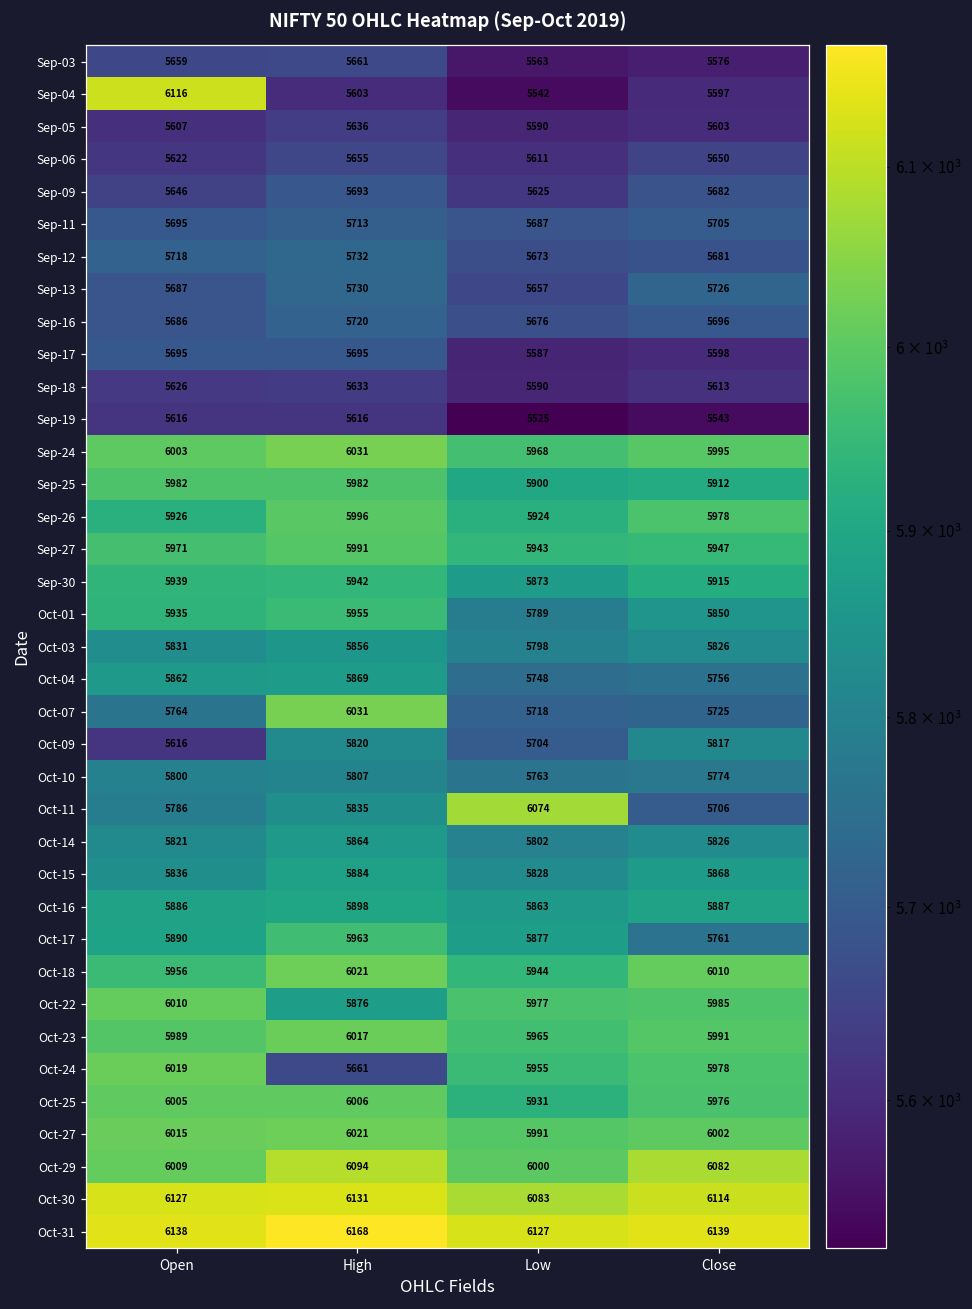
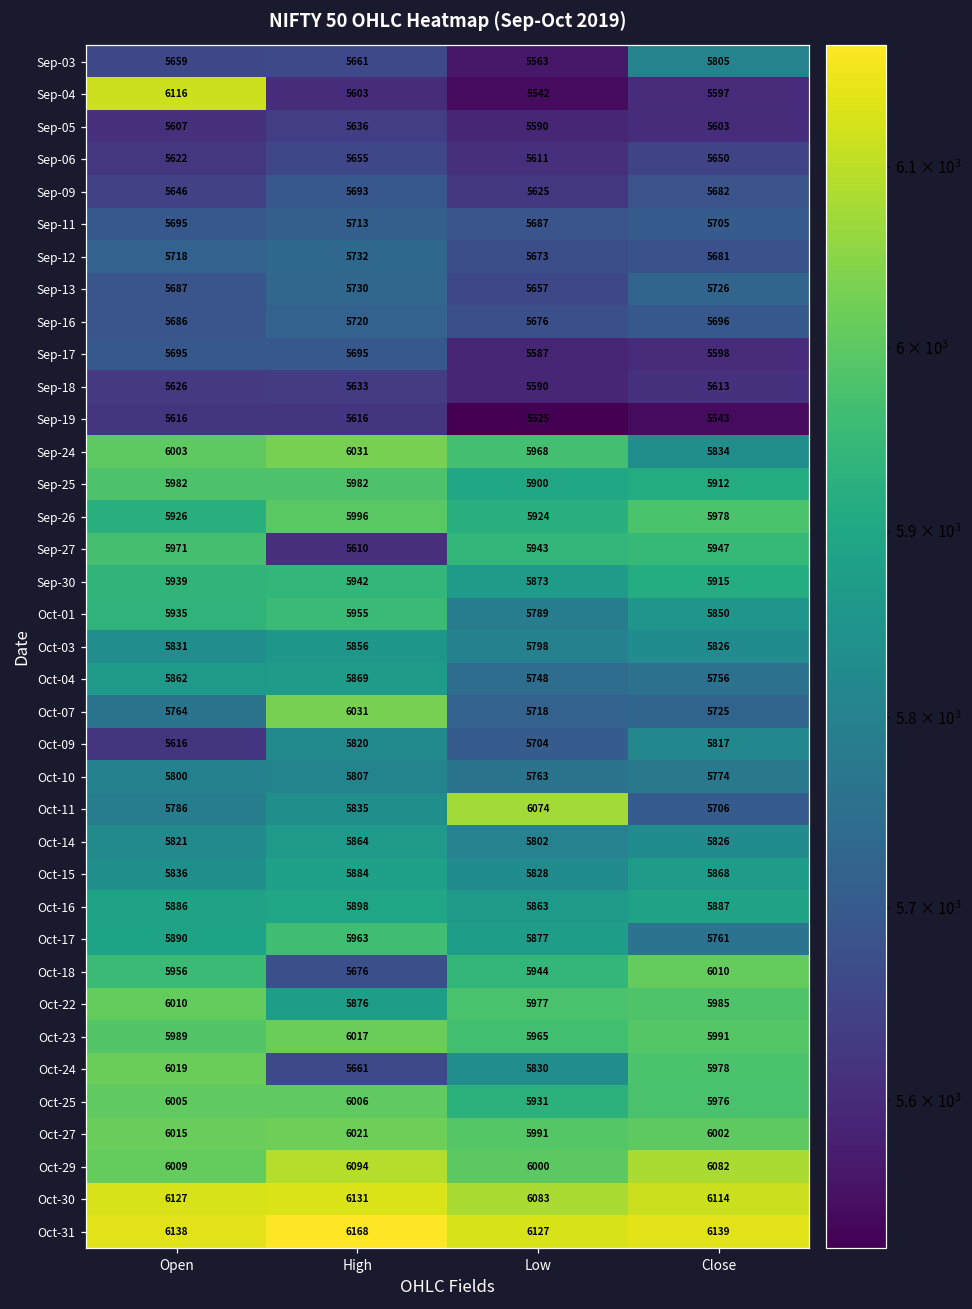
  {
    "Sep-03": {
      "Open": 5659,
      "High": 5661,
      "Low": 5563,
-     "Close": 5576
+     "Close": 5805
    },
    "Sep-04": {
      "Open": 6116,
      "High": 5603,
      "Low": 5542,
      "Close": 5597
    },
    "Sep-05": {
      "Open": 5607,
      "High": 5636,
      "Low": 5590,
      "Close": 5603
    },
    "Sep-06": {
      "Open": 5622,
      "High": 5655,
      "Low": 5611,
      "Close": 5650
    },
    "Sep-09": {
      "Open": 5646,
      "High": 5693,
      "Low": 5625,
      "Close": 5682
    },
    "Sep-11": {
      "Open": 5695,
      "High": 5713,
      "Low": 5687,
      "Close": 5705
    },
    "Sep-12": {
      "Open": 5718,
      "High": 5732,
      "Low": 5673,
      "Close": 5681
    },
    "Sep-13": {
      "Open": 5687,
      "High": 5730,
      "Low": 5657,
      "Close": 5726
    },
    "Sep-16": {
      "Open": 5686,
      "High": 5720,
      "Low": 5676,
      "Close": 5696
    },
    "Sep-17": {
      "Open": 5695,
      "High": 5695,
      "Low": 5587,
      "Close": 5598
    },
    "Sep-18": {
      "Open": 5626,
      "High": 5633,
      "Low": 5590,
      "Close": 5613
    },
    "Sep-19": {
      "Open": 5616,
      "High": 5616,
      "Low": 5525,
      "Close": 5543
    },
    "Sep-24": {
      "Open": 6003,
      "High": 6031,
      "Low": 5968,
-     "Close": 5995
+     "Close": 5834
    },
    "Sep-25": {
      "Open": 5982,
      "High": 5982,
      "Low": 5900,
      "Close": 5912
    },
    "Sep-26": {
      "Open": 5926,
      "High": 5996,
      "Low": 5924,
      "Close": 5978
    },
    "Sep-27": {
      "Open": 5971,
-     "High": 5991,
+     "High": 5610,
      "Low": 5943,
      "Close": 5947
    },
    "Sep-30": {
      "Open": 5939,
      "High": 5942,
      "Low": 5873,
      "Close": 5915
    },
    "Oct-01": {
      "Open": 5935,
      "High": 5955,
      "Low": 5789,
      "Close": 5850
    },
    "Oct-03": {
      "Open": 5831,
      "High": 5856,
      "Low": 5798,
      "Close": 5826
    },
    "Oct-04": {
      "Open": 5862,
      "High": 5869,
      "Low": 5748,
      "Close": 5756
    },
    "Oct-07": {
      "Open": 5764,
      "High": 6031,
      "Low": 5718,
      "Close": 5725
    },
    "Oct-09": {
      "Open": 5616,
      "High": 5820,
      "Low": 5704,
      "Close": 5817
    },
    "Oct-10": {
      "Open": 5800,
      "High": 5807,
      "Low": 5763,
      "Close": 5774
    },
    "Oct-11": {
      "Open": 5786,
      "High": 5835,
      "Low": 6074,
      "Close": 5706
    },
    "Oct-14": {
      "Open": 5821,
      "High": 5864,
      "Low": 5802,
      "Close": 5826
    },
    "Oct-15": {
      "Open": 5836,
      "High": 5884,
      "Low": 5828,
      "Close": 5868
    },
    "Oct-16": {
      "Open": 5886,
      "High": 5898,
      "Low": 5863,
      "Close": 5887
    },
    "Oct-17": {
      "Open": 5890,
      "High": 5963,
      "Low": 5877,
      "Close": 5761
    },
    "Oct-18": {
      "Open": 5956,
-     "High": 6021,
+     "High": 5676,
      "Low": 5944,
      "Close": 6010
    },
    "Oct-22": {
      "Open": 6010,
      "High": 5876,
      "Low": 5977,
      "Close": 5985
    },
    "Oct-23": {
      "Open": 5989,
      "High": 6017,
      "Low": 5965,
      "Close": 5991
    },
    "Oct-24": {
      "Open": 6019,
      "High": 5661,
-     "Low": 5955,
+     "Low": 5830,
      "Close": 5978
    },
    "Oct-25": {
      "Open": 6005,
      "High": 6006,
      "Low": 5931,
      "Close": 5976
    },
    "Oct-27": {
      "Open": 6015,
      "High": 6021,
      "Low": 5991,
      "Close": 6002
    },
    "Oct-29": {
      "Open": 6009,
      "High": 6094,
      "Low": 6000,
      "Close": 6082
    },
    "Oct-30": {
      "Open": 6127,
      "High": 6131,
      "Low": 6083,
      "Close": 6114
    },
    "Oct-31": {
      "Open": 6138,
      "High": 6168,
      "Low": 6127,
      "Close": 6139
    }
  }
